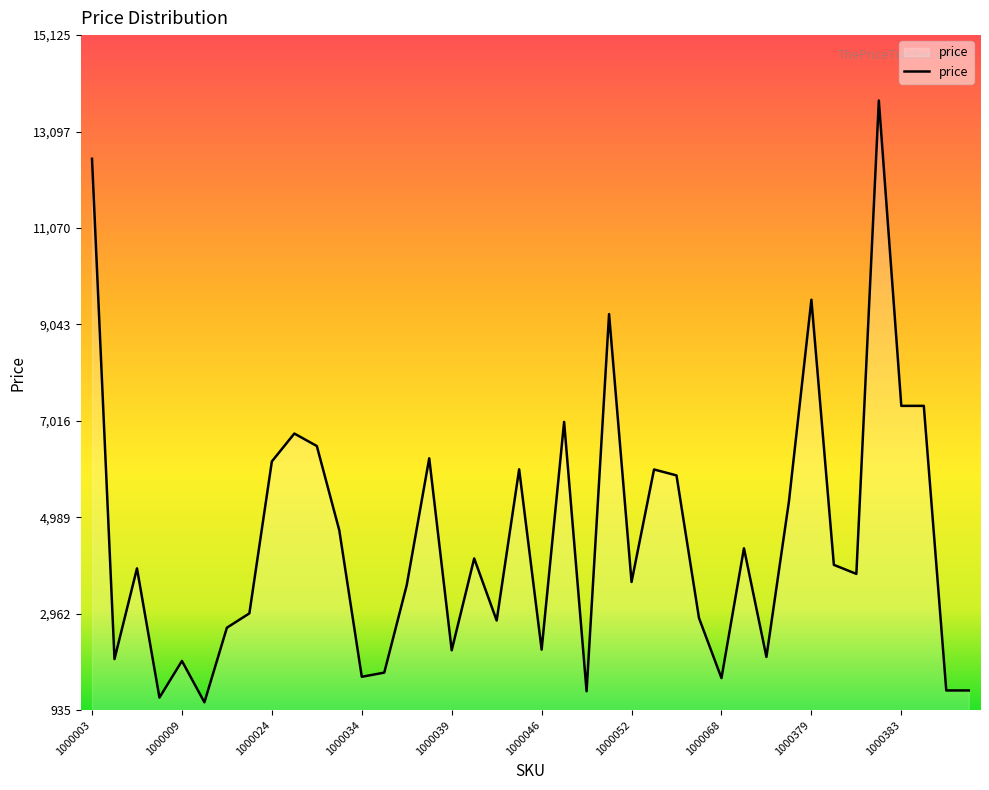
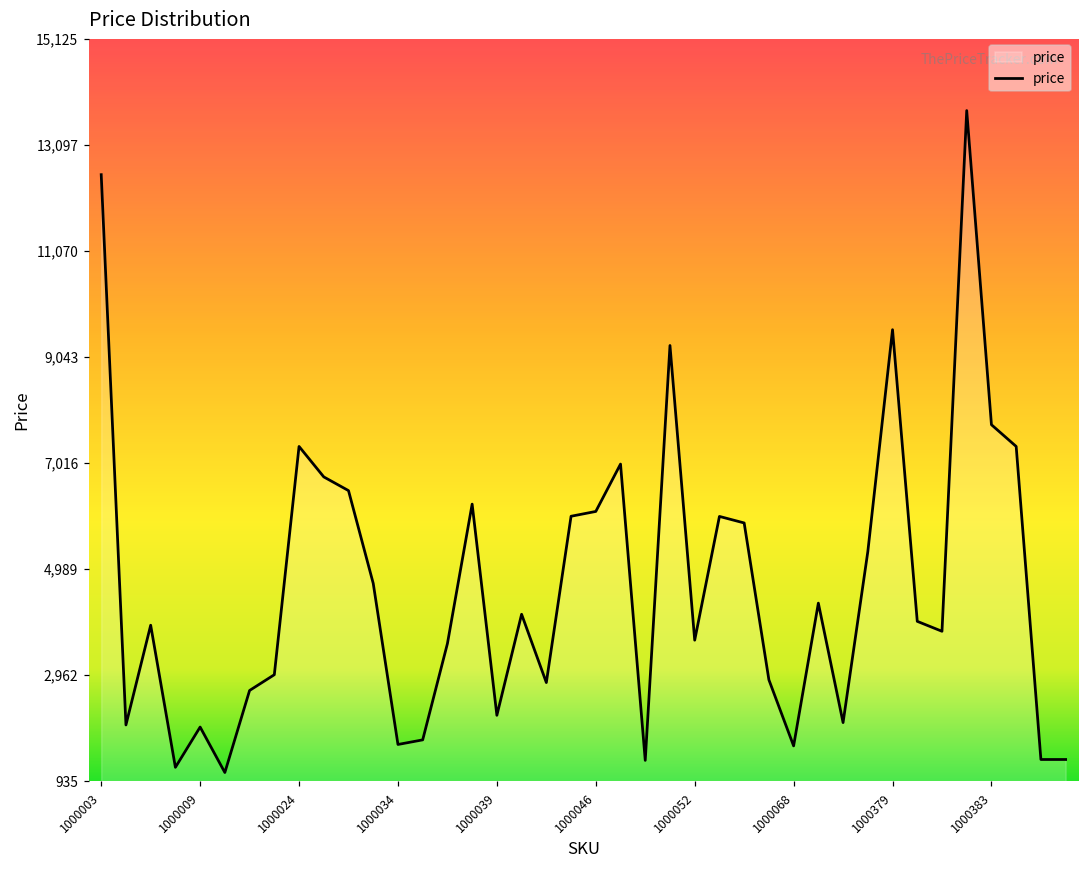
  {
    "1000003": "12,500",
    "1000009": "2,000",
-   "1000024": "6,200",
+   "1000024": "7,300",
    "1000034": "1,600",
    "1000039": "2,200",
-   "1000046": "2,200",
+   "1000046": "6,100",
    "1000052": "3,600",
    "1000068": "1,600",
    "1000379": "9,600",
-   "1000383": "7,300"
+   "1000383": "7,700"
  }
